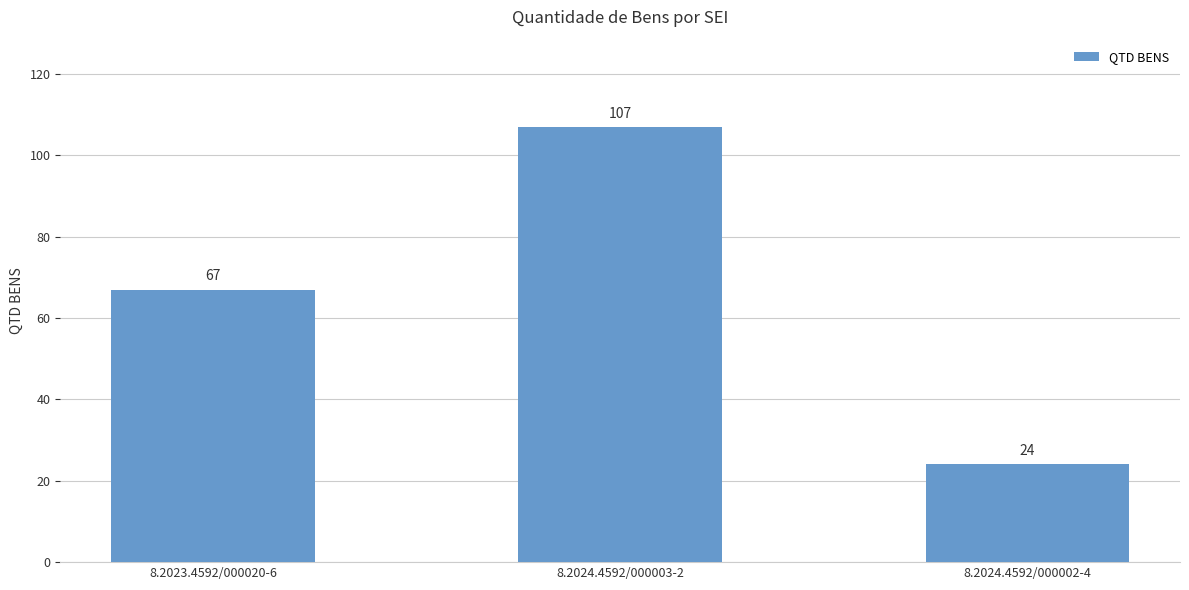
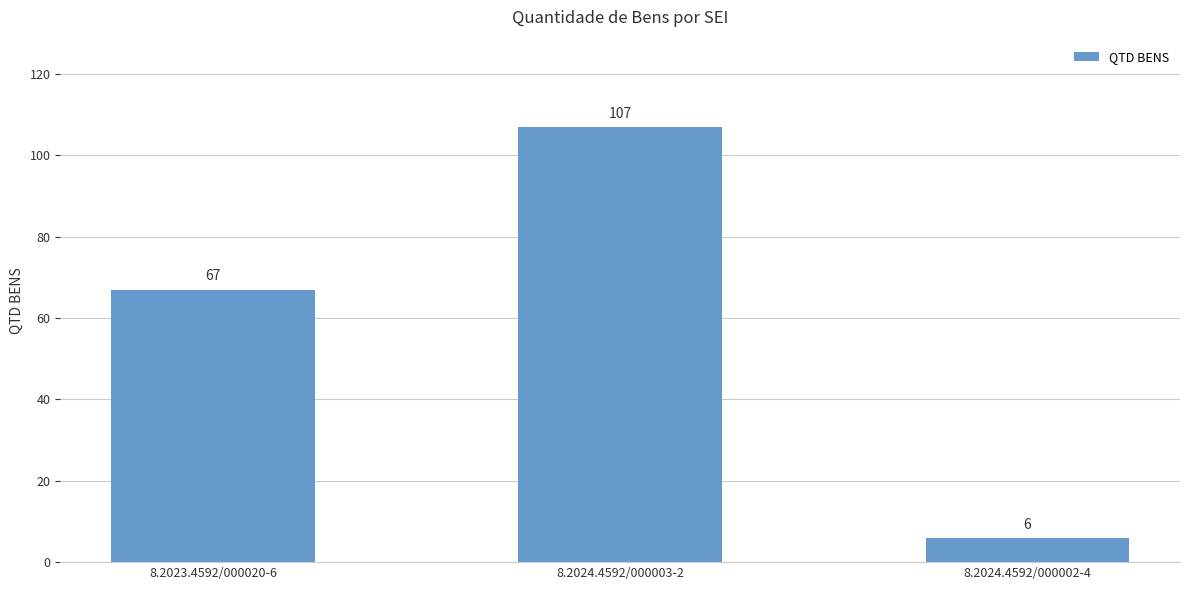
  {
    "8.2023.4592/000020-6": 67,
    "8.2024.4592/000003-2": 107,
-   "8.2024.4592/000002-4": 24
+   "8.2024.4592/000002-4": 6
  }
